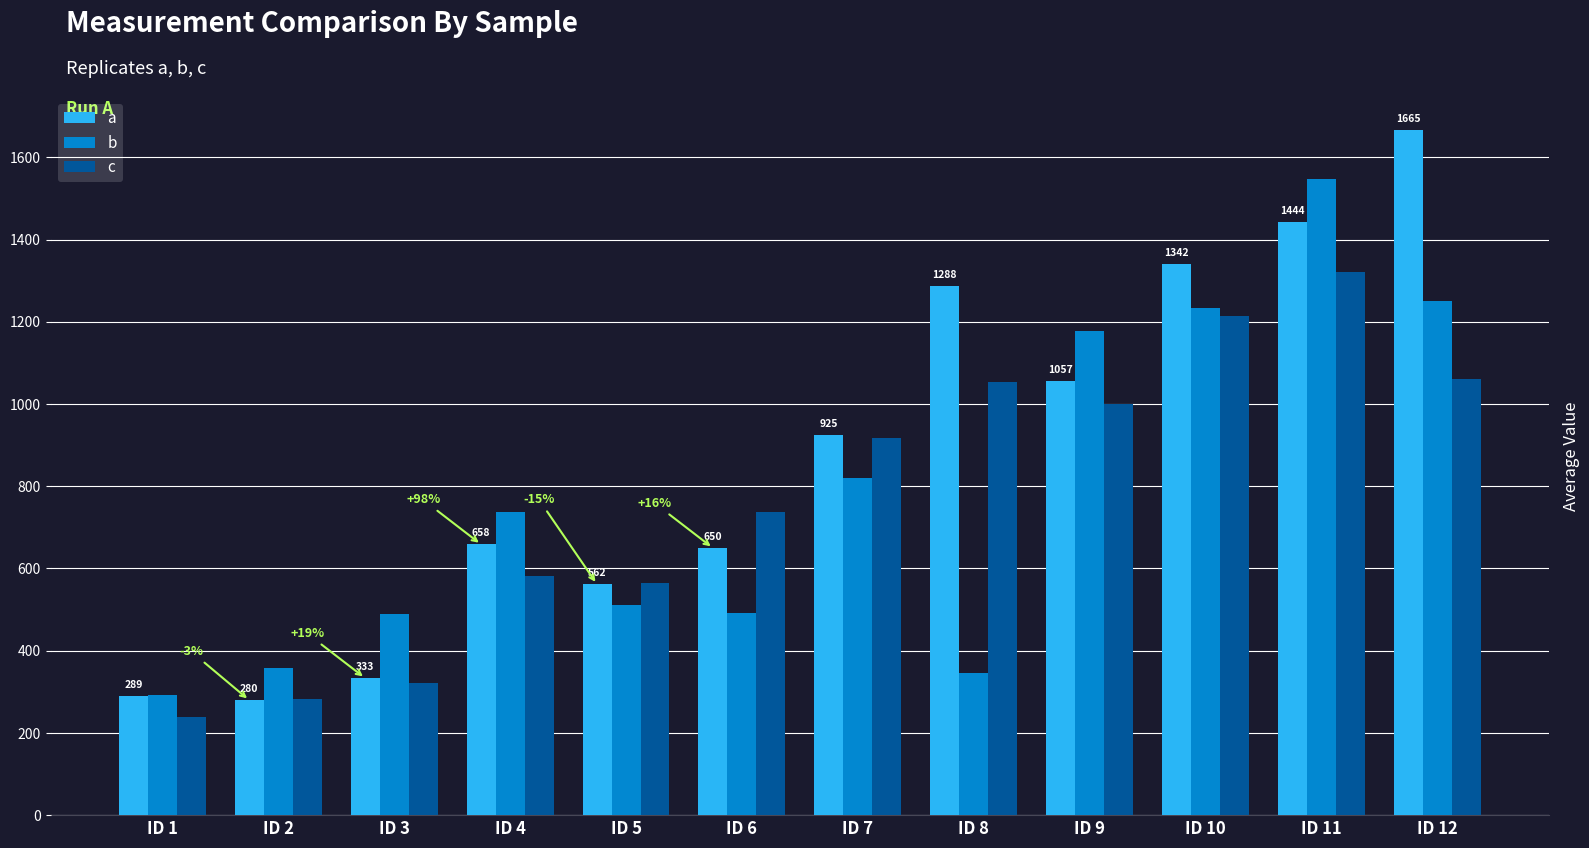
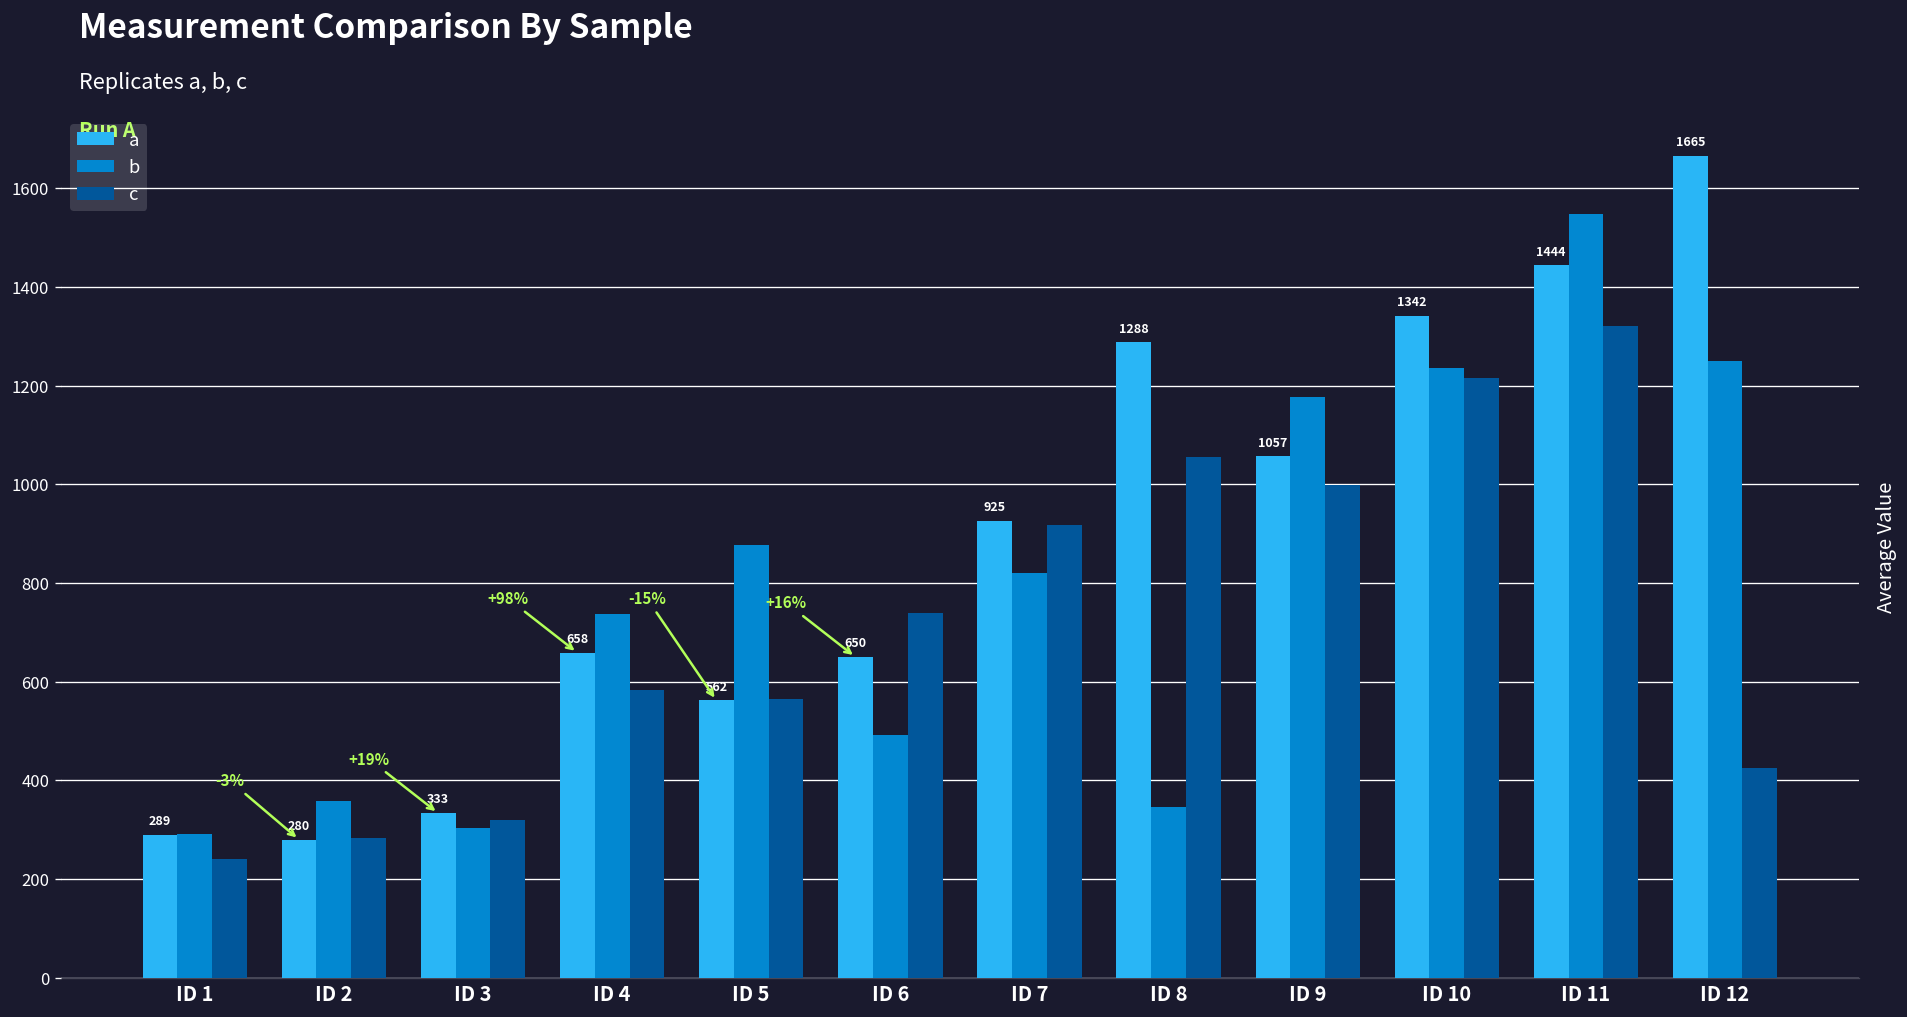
  {
    "a": {
      "ID 1": 289,
      "ID 7": 925,
      "ID 8": 1288,
      "ID 9": 1057,
      "ID 10": 1342,
      "ID 11": 1444,
      "ID 12": 1665
    },
    "b": {
      "ID 1": 290,
      "ID 2": 360,
-     "ID 3": 490,
+     "ID 3": 300,
      "ID 4": 740,
-     "ID 5": 510,
+     "ID 5": 880,
      "ID 6": 490,
      "ID 7": 820,
      "ID 8": 340,
      "ID 9": 1180,
      "ID 10": 1230,
      "ID 11": 1550,
      "ID 12": 1250
    },
    "c": {
      "ID 1": 240,
      "ID 2": 280,
      "ID 3": 320,
      "ID 5": 570,
      "ID 6": 740,
      "ID 7": 920,
      "ID 8": 1050,
      "ID 9": 1000,
      "ID 10": 1210,
      "ID 11": 1320,
-     "ID 12": 1060
+     "ID 12": 430
    }
  }
